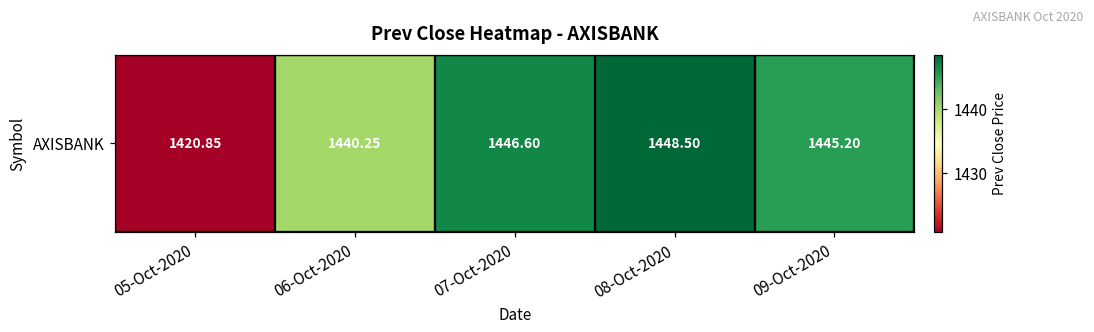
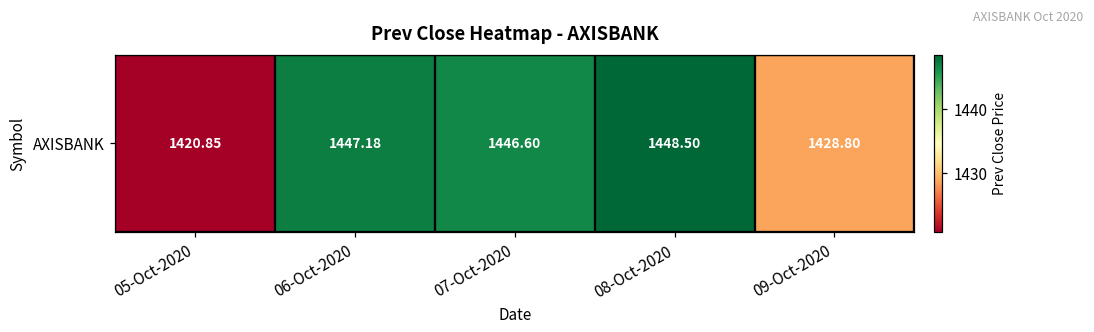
  {
    "AXISBANK": {
      "05-Oct-2020": 1420.85,
-     "06-Oct-2020": 1440.25,
+     "06-Oct-2020": 1447.18,
      "07-Oct-2020": 1446.60,
      "08-Oct-2020": 1448.50,
-     "09-Oct-2020": 1445.20
+     "09-Oct-2020": 1428.80
    }
  }
